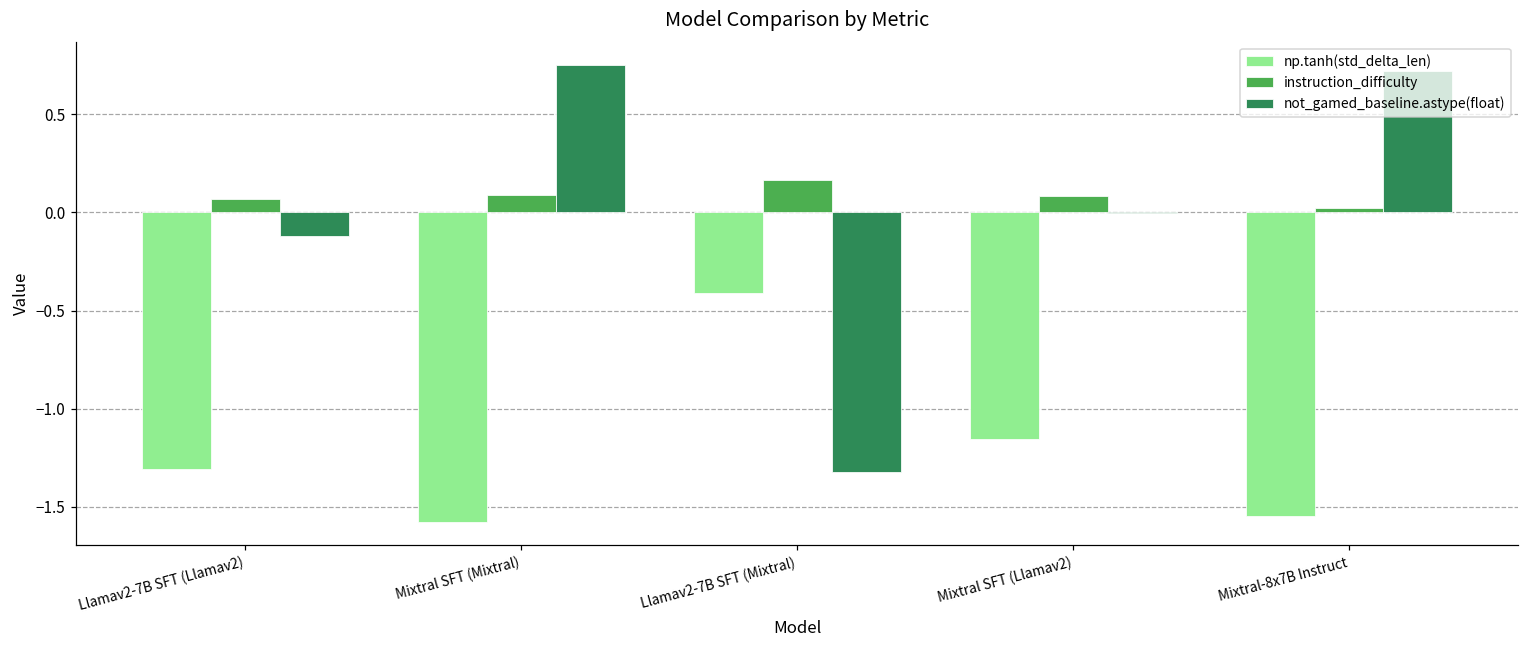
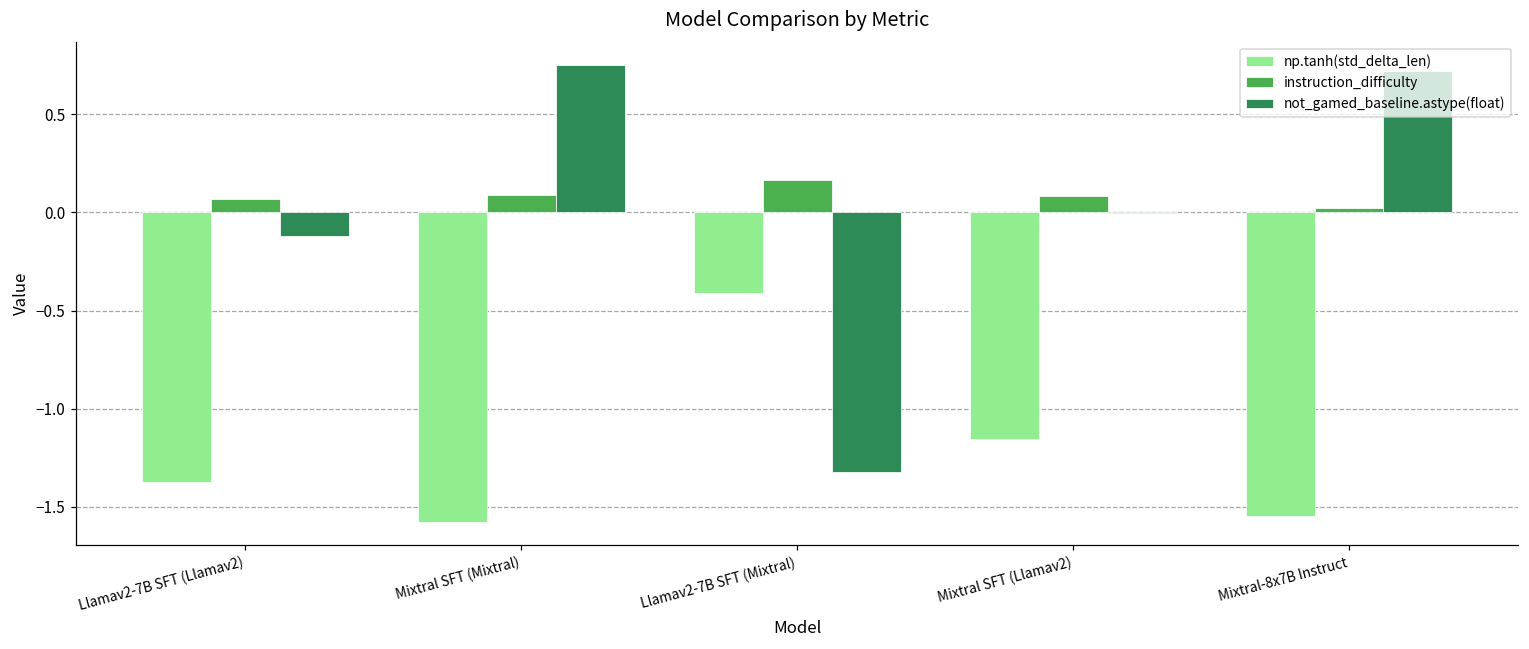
  {
    "np.tanh(std_delta_len)": {
-     "Llamav2-7B SFT (Llamav2)": -1.31,
+     "Llamav2-7B SFT (Llamav2)": -1.37,
      "Mixtral SFT (Mixtral)": -1.58,
      "Llamav2-7B SFT (Mixtral)": -0.41,
      "Mixtral SFT (Llamav2)": -1.16,
      "Mixtral-8x7B Instruct": -1.55
    }
  }
